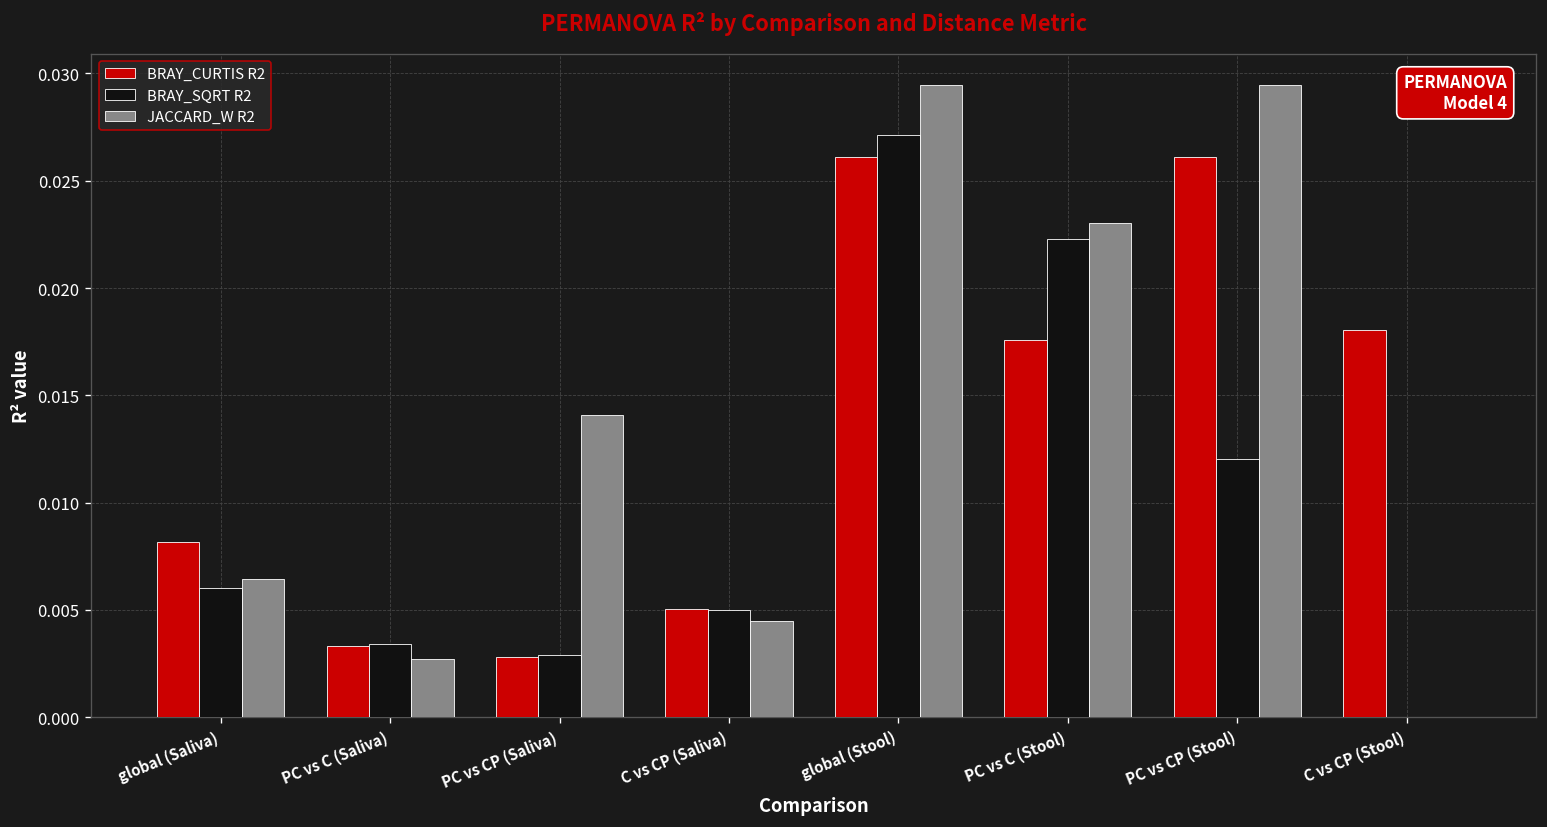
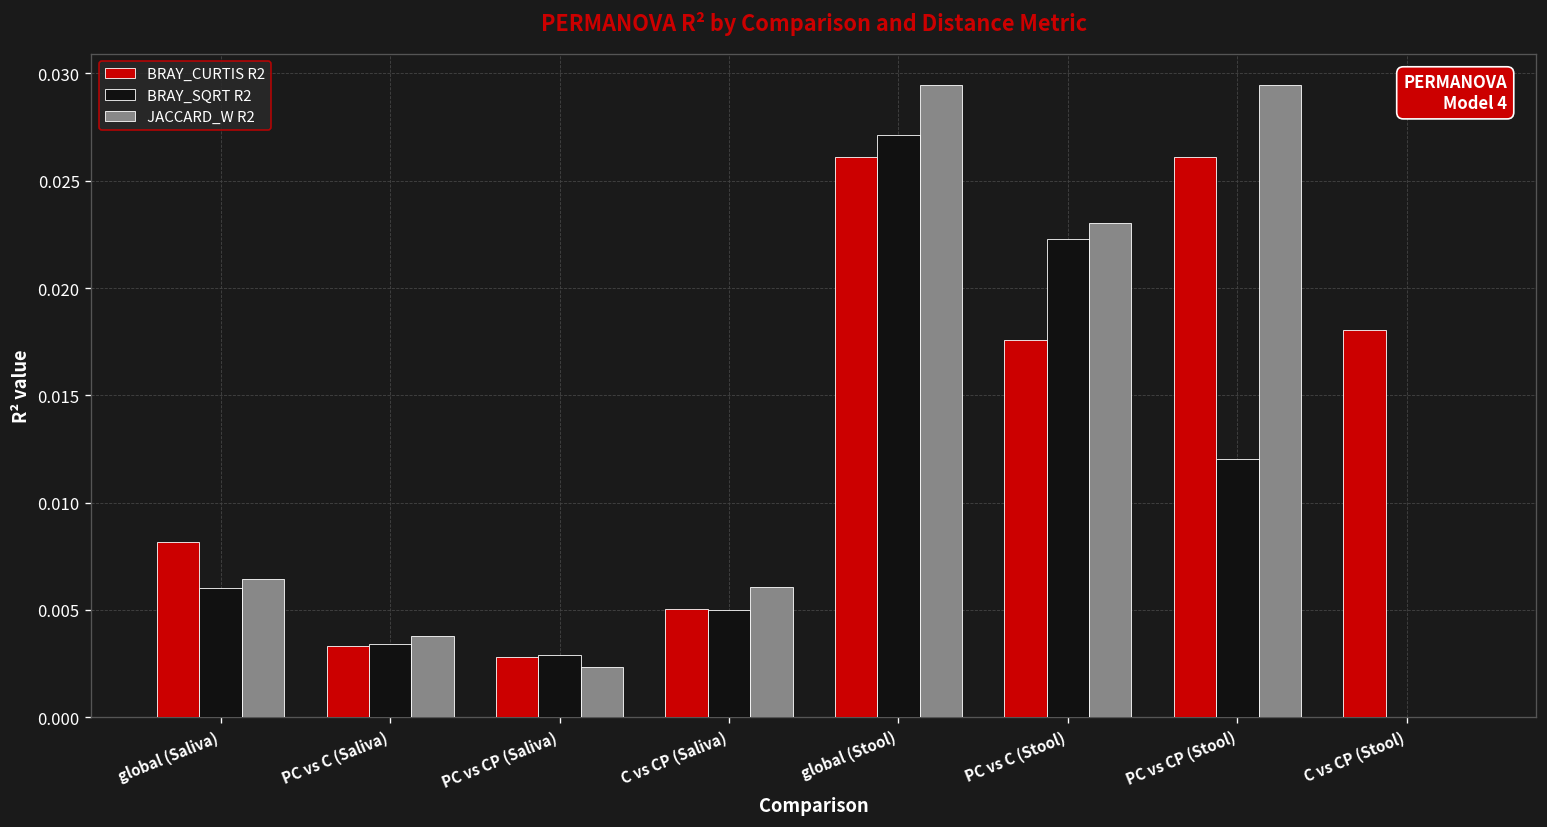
  {
    "BRAY_CURTIS R2": {
      "global (Saliva)": 0.0081,
      "PC vs C (Saliva)": 0.0033,
      "PC vs CP (Saliva)": 0.0028,
      "C vs CP (Saliva)": 0.0051,
      "global (Stool)": 0.0261,
      "PC vs C (Stool)": 0.0176,
      "PC vs CP (Stool)": 0.0261,
      "C vs CP (Stool)": 0.0181
    },
    "BRAY_SQRT R2": {
      "global (Saliva)": 0.0060,
      "PC vs C (Saliva)": 0.0034,
      "PC vs CP (Saliva)": 0.0029,
      "C vs CP (Saliva)": 0.0050,
      "global (Stool)": 0.0271,
      "PC vs C (Stool)": 0.0223,
      "PC vs CP (Stool)": 0.0120,
      "C vs CP (Stool)": 0.0000
    },
    "JACCARD_W R2": {
      "global (Saliva)": 0.0065,
-     "PC vs C (Saliva)": 0.0027,
-     "PC vs CP (Saliva)": 0.0141,
-     "C vs CP (Saliva)": 0.0045,
+     "PC vs C (Saliva)": 0.0038,
+     "PC vs CP (Saliva)": 0.0023,
+     "C vs CP (Saliva)": 0.0061,
      "global (Stool)": 0.0295,
      "PC vs C (Stool)": 0.0230,
      "PC vs CP (Stool)": 0.0295,
      "C vs CP (Stool)": 0.0000
    }
  }
